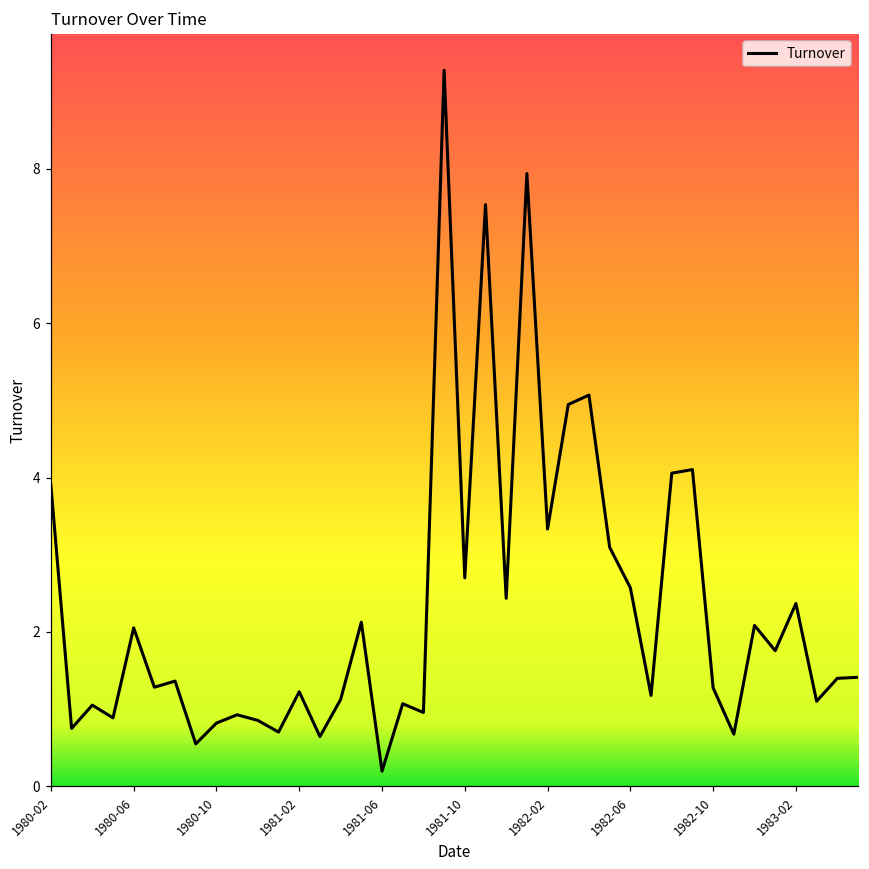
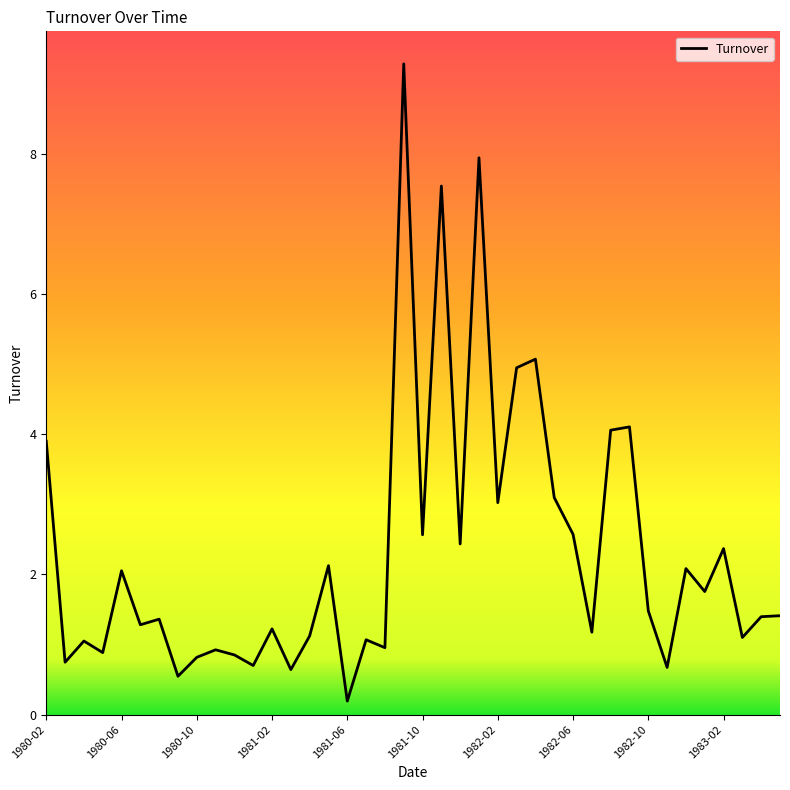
  {
    "1980-02": 3.9,
    "1980-06": 2.1,
    "1980-10": 0.8,
    "1981-02": 1.2,
    "1981-06": 0.2,
-   "1981-10": 2.7,
-   "1982-02": 3.3,
+   "1981-10": 2.6,
+   "1982-02": 3.0,
    "1982-06": 2.6,
-   "1982-10": 1.3,
+   "1982-10": 1.5,
    "1983-02": 2.4
  }
